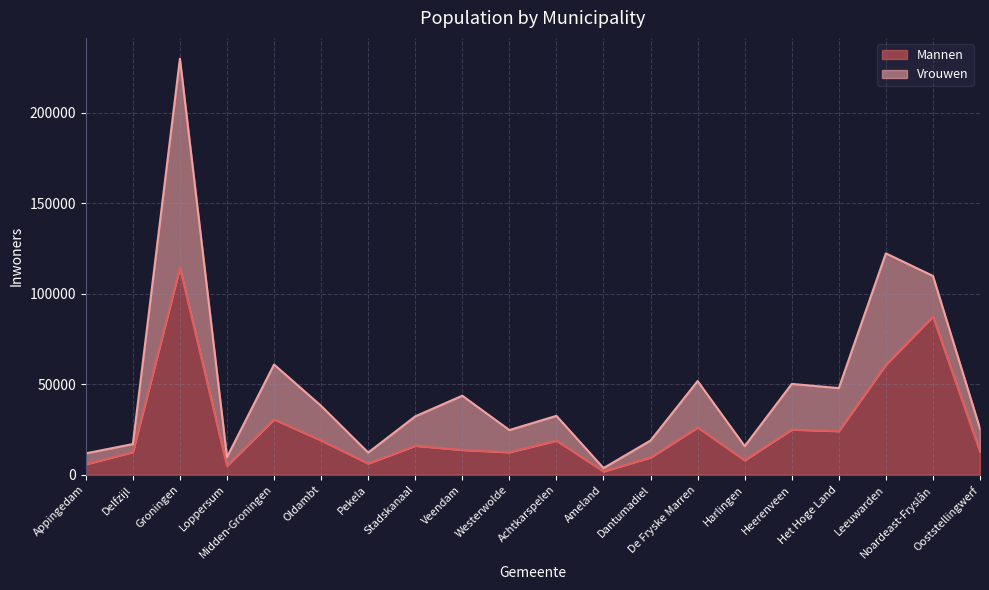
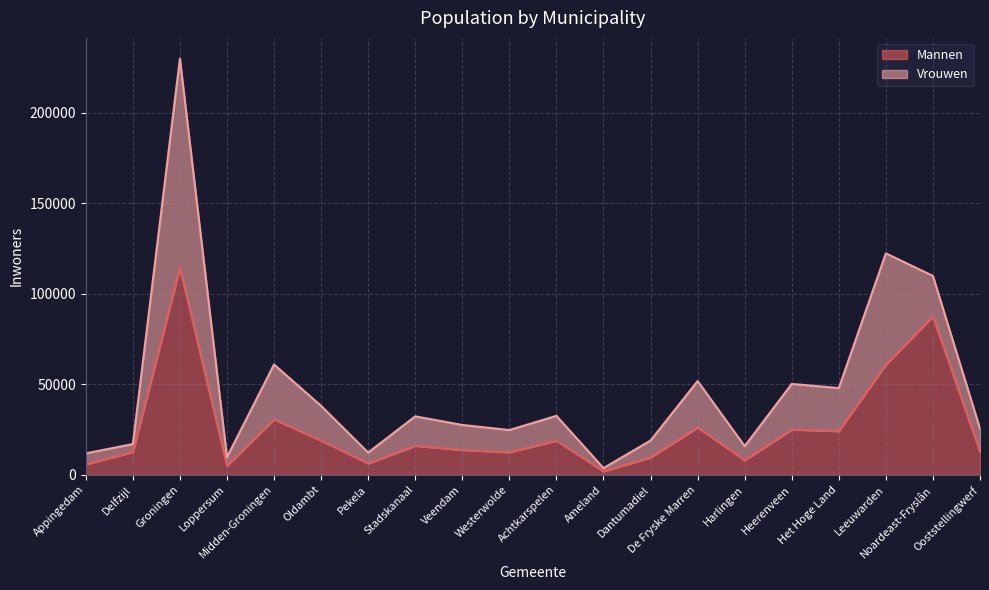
  {
    "Mannen": {
      "Appingedam": 6000,
      "Delfzijl": 12000,
      "Groningen": 114000,
      "Loppersum": 5000,
      "Midden-Groningen": 31000,
      "Oldambt": 19000,
      "Pekela": 6000,
      "Stadskanaal": 16000,
      "Veendam": 14000,
      "Westerwolde": 12000,
      "Achtkarspelen": 19000,
      "Ameland": 2000,
      "Dantumadiel": 10000,
      "De Fryske Marren": 26000,
      "Harlingen": 8000,
      "Heerenveen": 25000,
      "Het Hoge Land": 24000,
      "Leeuwarden": 61000,
      "Noardeast-Fryslân": 87000,
      "Ooststellingwerf": 13000
    },
    "Vrouwen": {
      "Appingedam": 6000,
      "Delfzijl": 4000,
      "Groningen": 116000,
      "Loppersum": 5000,
      "Midden-Groningen": 30000,
      "Oldambt": 19000,
      "Pekela": 6000,
      "Stadskanaal": 16000,
-     "Veendam": 30000,
+     "Veendam": 14000,
      "Westerwolde": 12000,
      "Achtkarspelen": 14000,
      "Ameland": 2000,
      "Dantumadiel": 9000,
      "De Fryske Marren": 26000,
      "Harlingen": 8000,
      "Heerenveen": 25000,
      "Het Hoge Land": 24000,
      "Leeuwarden": 62000,
      "Noardeast-Fryslân": 22000,
      "Ooststellingwerf": 13000
    }
  }
